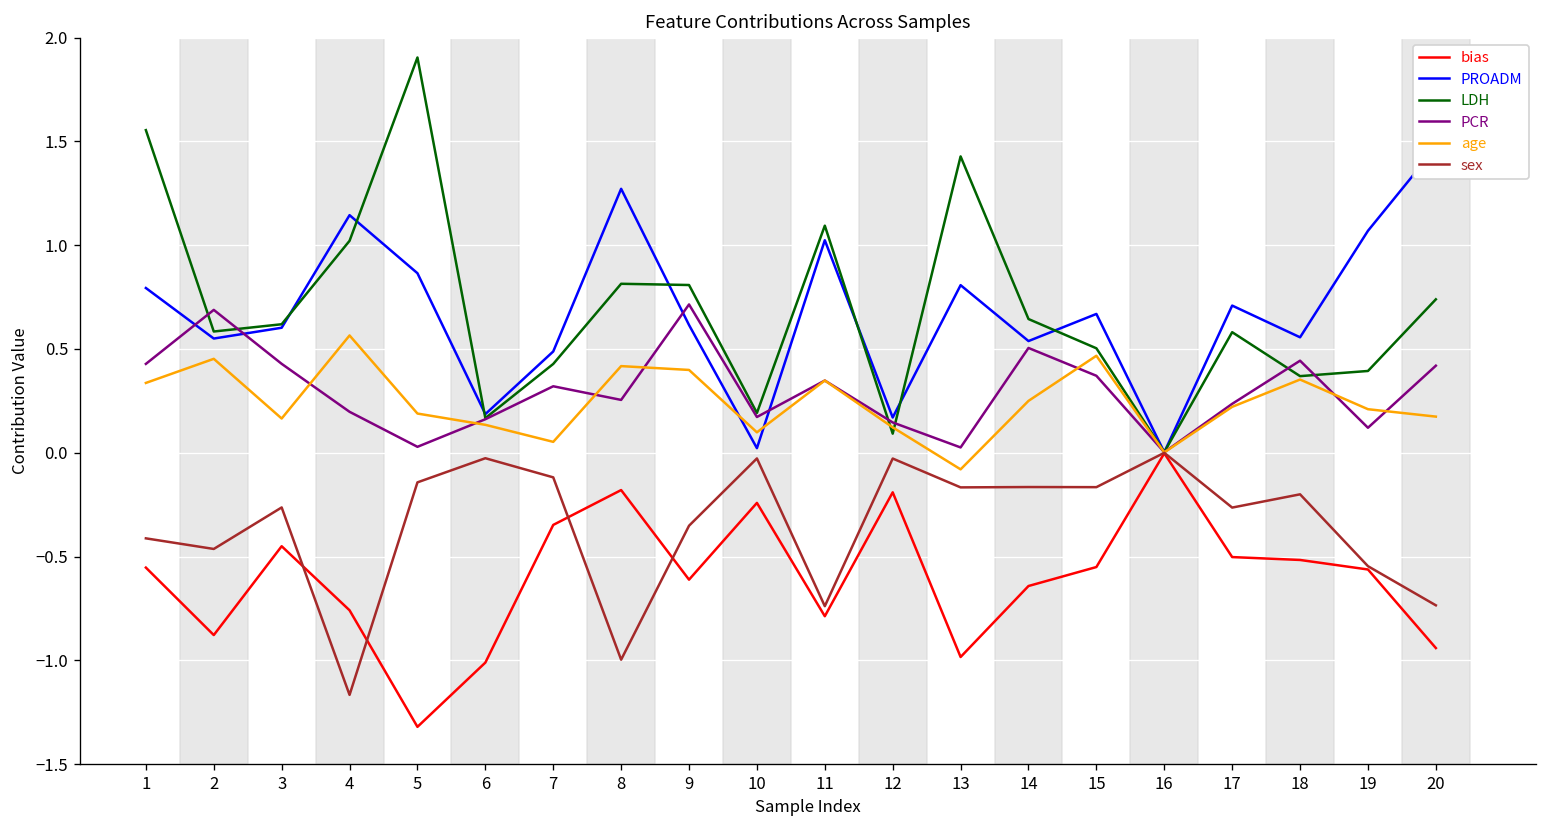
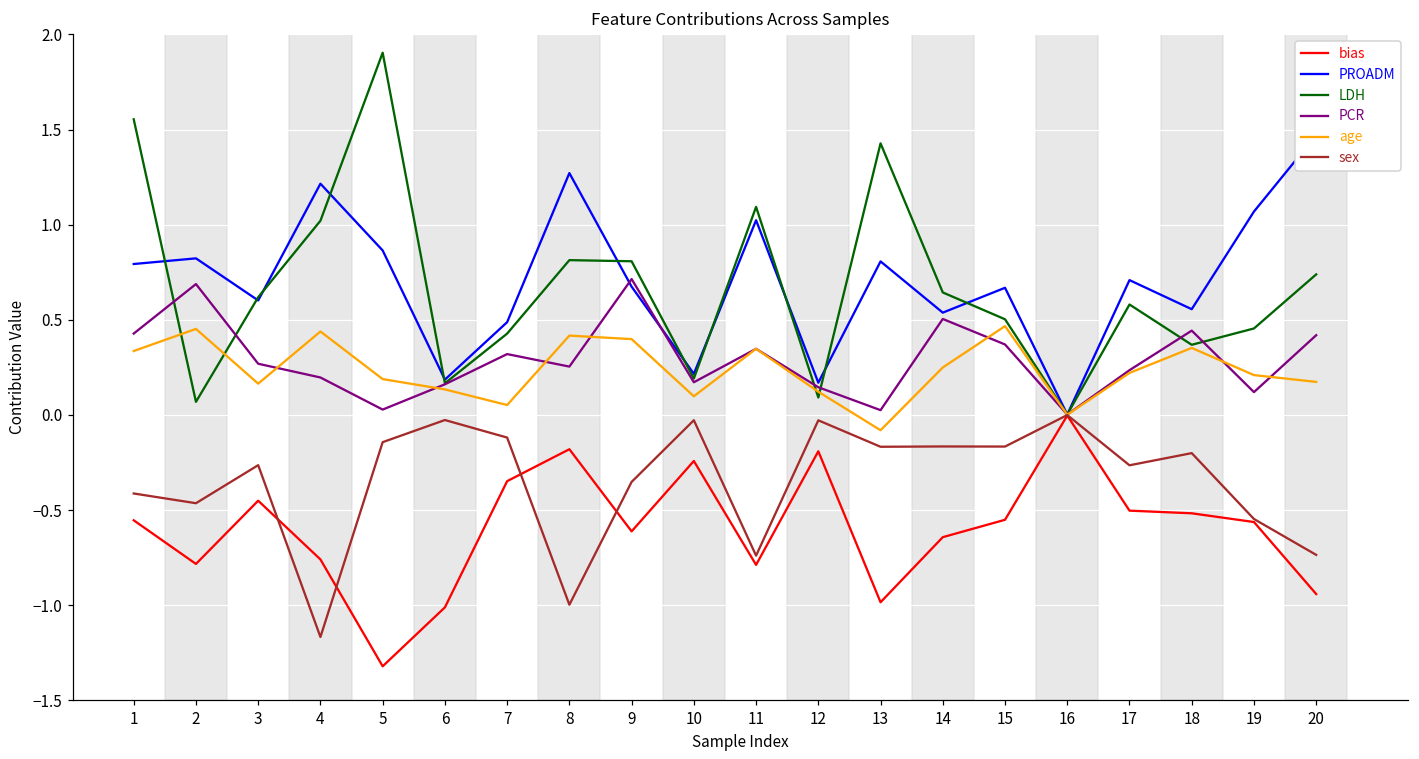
  {
    "bias": {
      "1": -0.55,
-     "2": -0.88,
+     "2": -0.78,
      "3": -0.45,
      "4": -0.76,
      "5": -1.32,
      "6": -1.01,
      "7": -0.35,
      "8": -0.18,
      "9": -0.61,
      "10": -0.24,
      "11": -0.79,
      "12": -0.19,
      "13": -0.98,
      "14": -0.64,
      "15": -0.55,
      "17": -0.50,
      "18": -0.52,
      "19": -0.56,
      "20": -0.94
    },
    "PROADM": {
      "1": 0.79,
-     "2": 0.55,
+     "2": 0.82,
      "3": 0.60,
-     "4": 1.14,
+     "4": 1.22,
      "5": 0.86,
      "6": 0.19,
      "7": 0.49,
      "8": 1.27,
-     "9": 0.62,
-     "10": 0.02,
+     "9": 0.67,
+     "10": 0.22,
      "11": 1.02,
      "12": 0.17,
      "13": 0.81,
      "14": 0.54,
      "15": 0.67,
      "17": 0.71,
      "18": 0.56,
      "19": 1.07
    },
    "LDH": {
      "1": 1.55,
-     "2": 0.58,
+     "2": 0.07,
      "3": 0.62,
      "4": 1.02,
      "5": 1.90,
      "7": 0.43,
      "8": 0.81,
      "9": 0.81,
      "10": 0.19,
      "11": 1.09,
      "12": 0.09,
      "13": 1.43,
      "14": 0.64,
      "15": 0.50,
      "17": 0.58,
      "18": 0.37,
-     "19": 0.39,
+     "19": 0.45,
      "20": 0.74
    },
    "PCR": {
      "1": 0.43,
      "2": 0.69,
-     "3": 0.43,
+     "3": 0.27,
      "4": 0.20,
      "5": 0.03,
      "7": 0.32,
      "8": 0.25,
      "9": 0.71,
      "10": 0.17,
      "12": 0.15,
      "13": 0.03,
      "14": 0.50,
      "15": 0.37,
      "18": 0.44,
      "19": 0.12,
      "20": 0.42
    },
    "age": {
      "1": 0.34,
      "2": 0.45,
      "3": 0.16,
-     "4": 0.56,
+     "4": 0.44,
      "5": 0.19,
      "6": 0.13,
      "7": 0.05,
      "8": 0.42,
      "9": 0.40,
      "10": 0.10,
      "12": 0.12,
      "13": -0.08,
      "14": 0.25,
      "15": 0.47,
      "18": 0.35,
      "19": 0.21,
      "20": 0.17
    },
    "sex": {
      "1": -0.41,
      "2": -0.46,
      "3": -0.26,
      "4": -1.17,
      "5": -0.14,
      "6": -0.03,
      "7": -0.12,
      "8": -1.00,
      "9": -0.35,
      "10": -0.03,
      "11": -0.74,
      "12": -0.03,
      "13": -0.17,
      "14": -0.17,
      "15": -0.17,
      "17": -0.26,
      "18": -0.20,
      "19": -0.55,
      "20": -0.74
    }
  }
